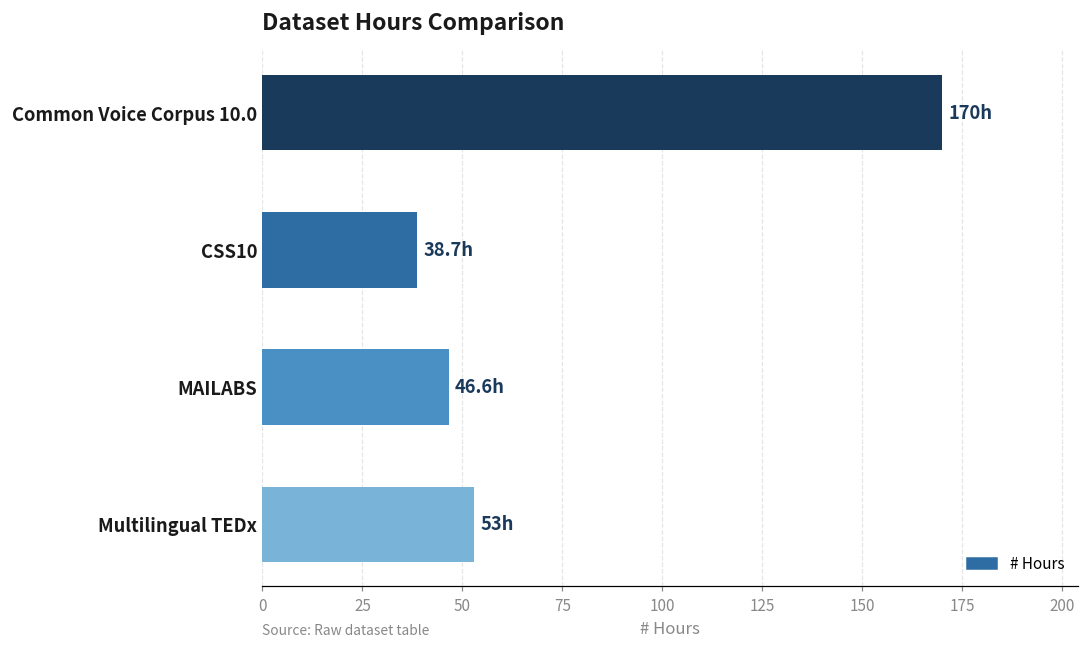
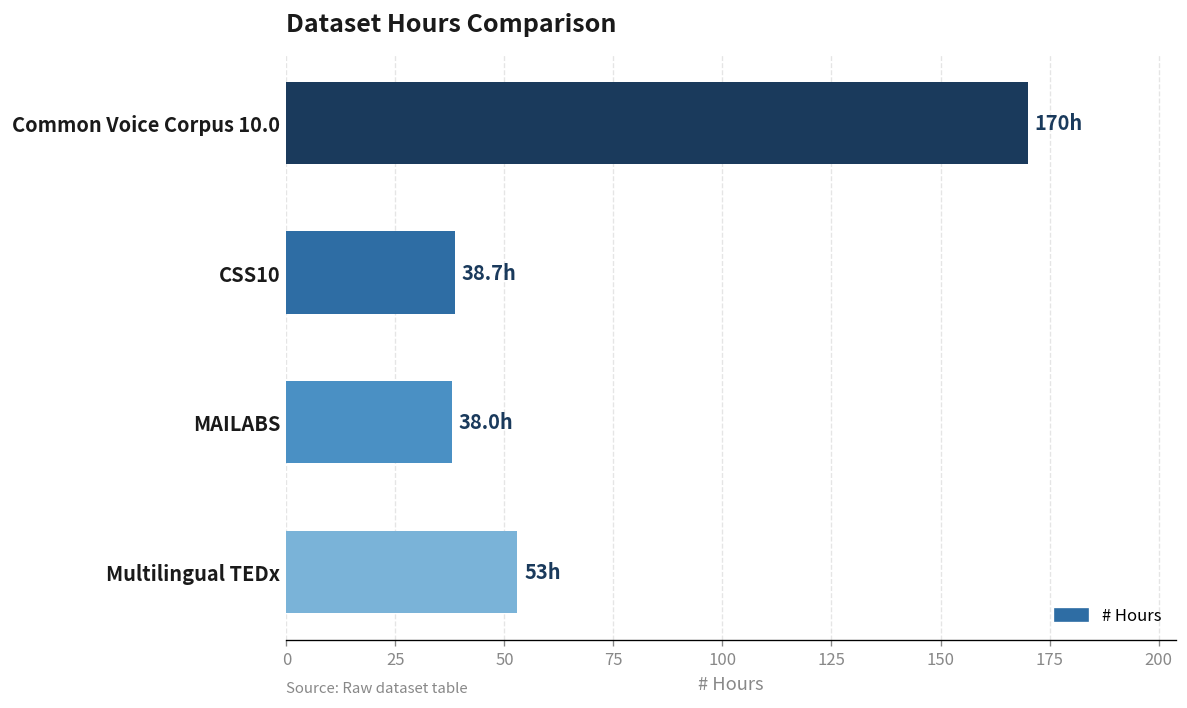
  {
    "Common Voice Corpus 10.0": "170h",
    "CSS10": "38.7h",
-   "MAILABS": "46.6h",
+   "MAILABS": "38.0h",
    "Multilingual TEDx": "53h"
  }
